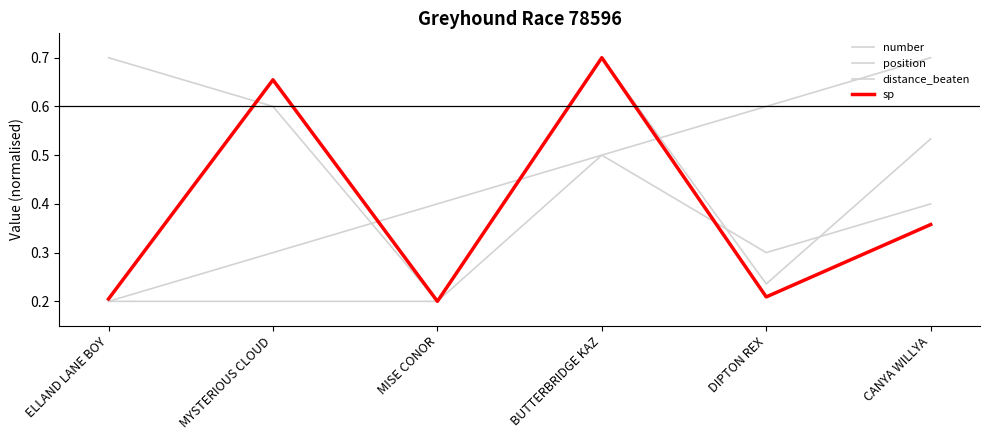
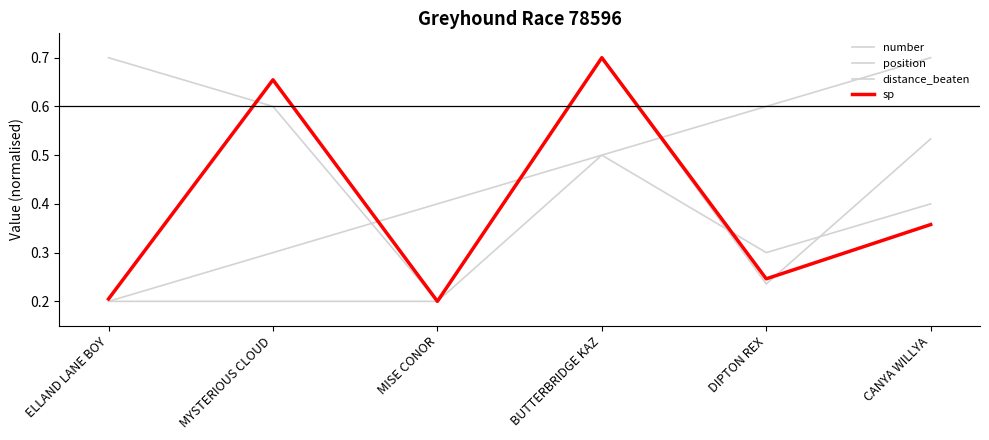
  {
    "sp": {
      "MYSTERIOUS CLOUD": 0.65,
-     "DIPTON REX": 0.21,
+     "DIPTON REX": 0.25,
      "CANYA WILLYA": 0.36
    }
  }
